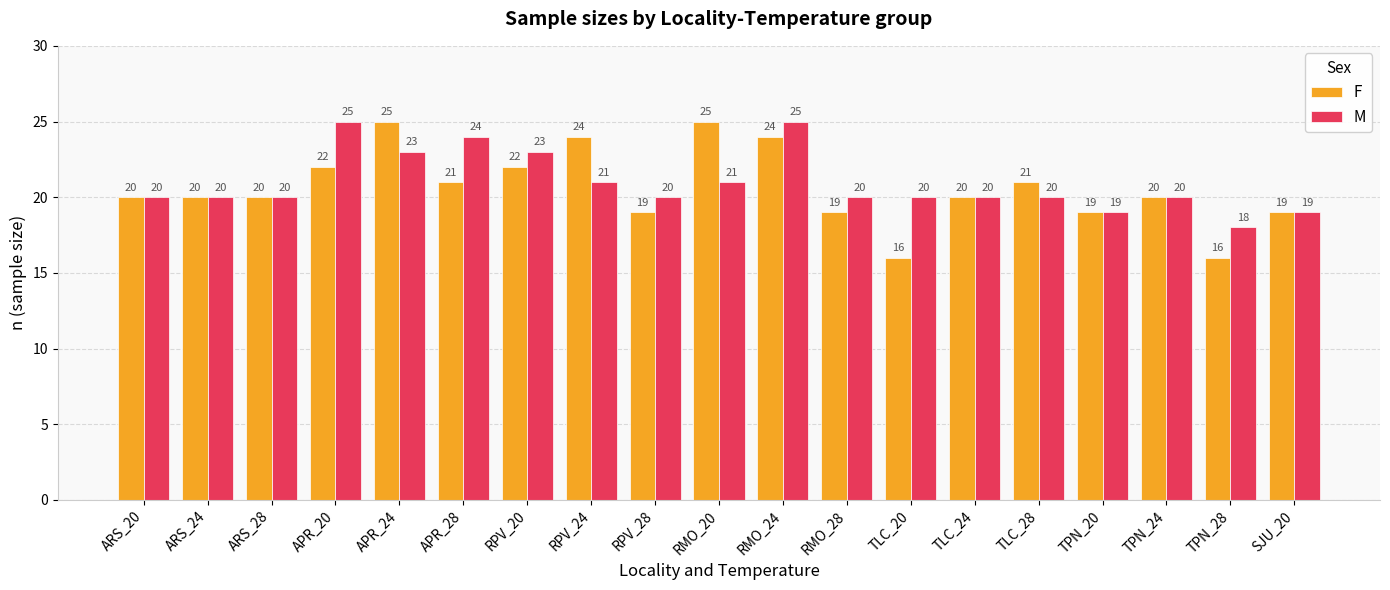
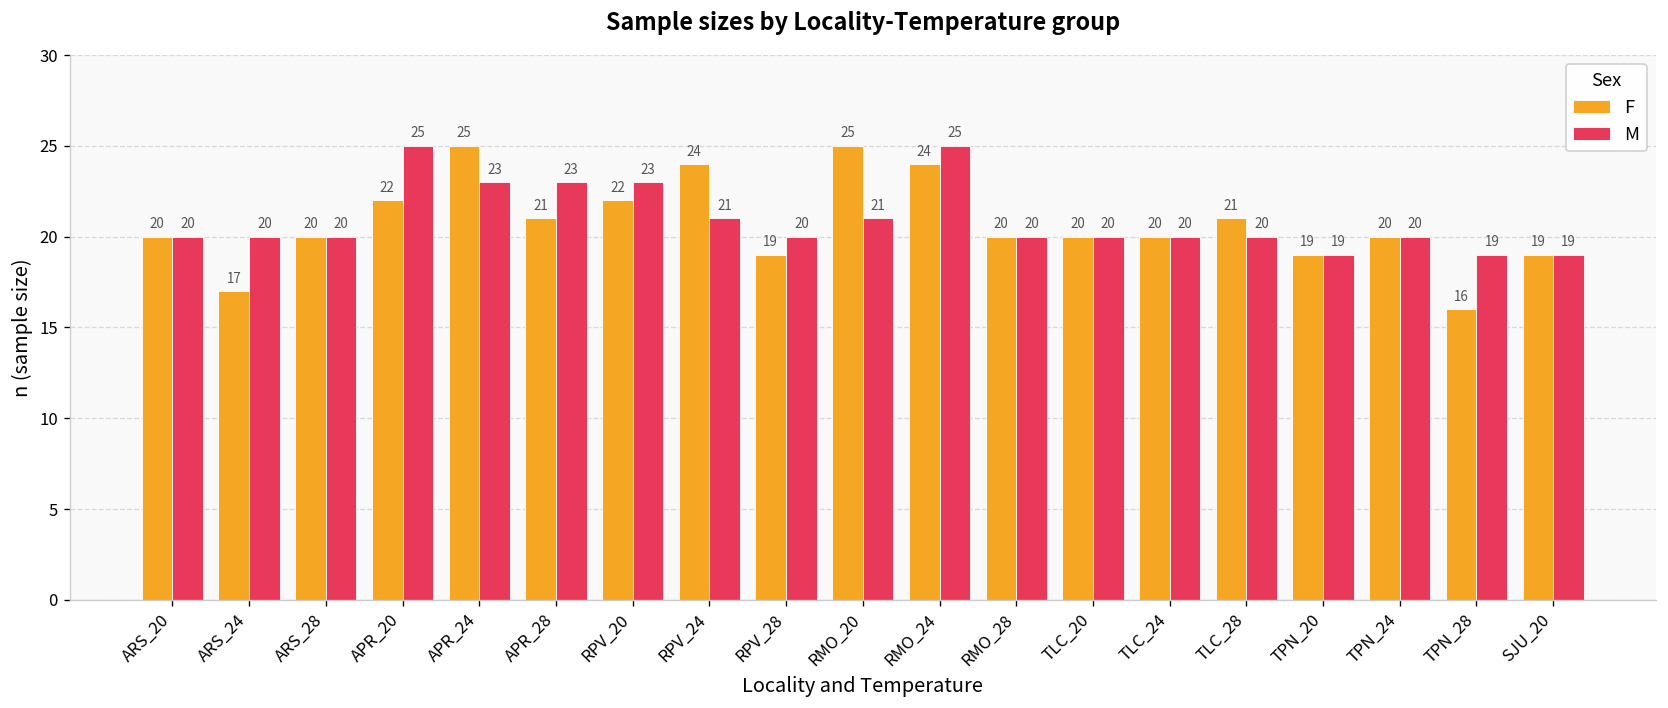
  {
    "F": {
      "ARS_20": 20,
-     "ARS_24": 20,
+     "ARS_24": 17,
      "ARS_28": 20,
      "APR_20": 22,
      "APR_24": 25,
      "APR_28": 21,
      "RPV_20": 22,
      "RPV_24": 24,
      "RPV_28": 19,
      "RMO_20": 25,
      "RMO_24": 24,
-     "RMO_28": 19,
-     "TLC_20": 16,
+     "RMO_28": 20,
+     "TLC_20": 20,
      "TLC_24": 20,
      "TLC_28": 21,
      "TPN_20": 19,
      "TPN_24": 20,
      "TPN_28": 16,
      "SJU_20": 19
    },
    "M": {
      "ARS_20": 20,
      "ARS_24": 20,
      "ARS_28": 20,
      "APR_20": 25,
      "APR_24": 23,
-     "APR_28": 24,
+     "APR_28": 23,
      "RPV_20": 23,
      "RPV_24": 21,
      "RPV_28": 20,
      "RMO_20": 21,
      "RMO_24": 25,
      "RMO_28": 20,
      "TLC_20": 20,
      "TLC_24": 20,
      "TLC_28": 20,
      "TPN_20": 19,
      "TPN_24": 20,
-     "TPN_28": 18,
+     "TPN_28": 19,
      "SJU_20": 19
    }
  }
